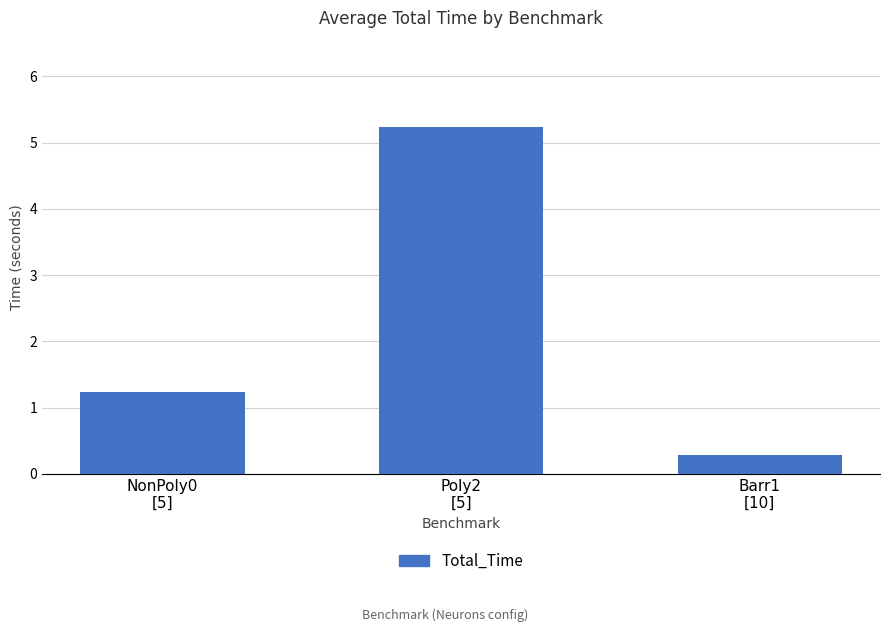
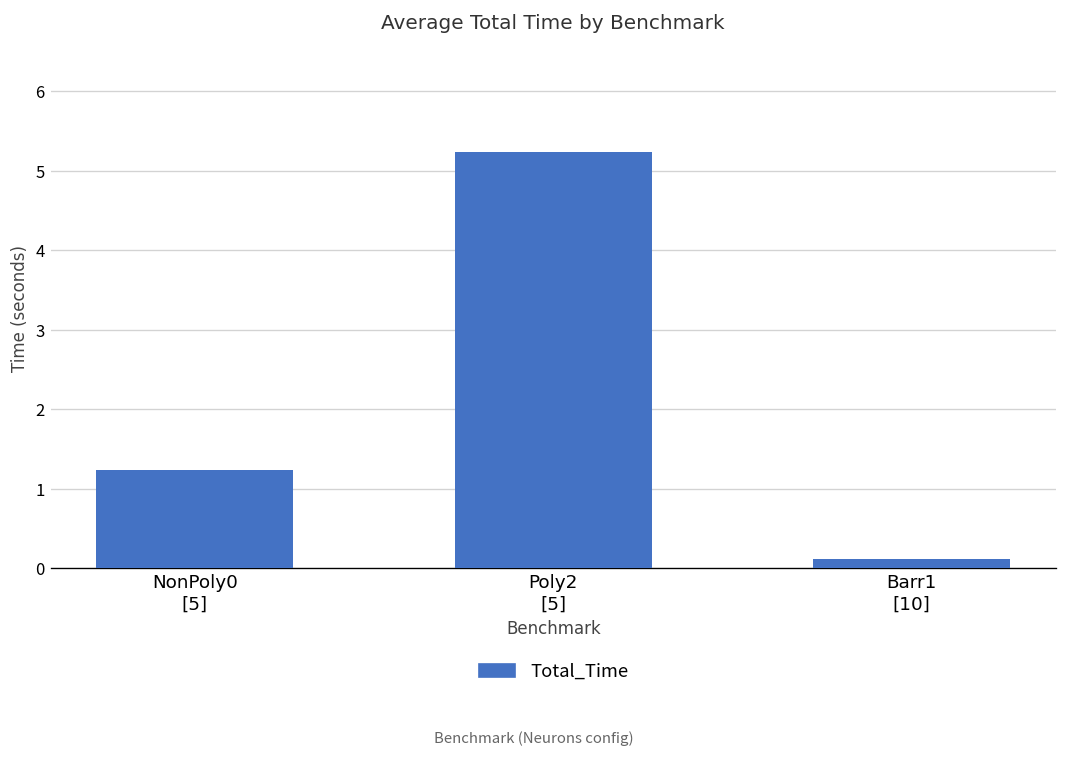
  {
    "NonPoly0 [5]": 1.2,
    "Poly2 [5]": 5.2,
-   "Barr1 [10]": 0.3
+   "Barr1 [10]": 0.1
  }
